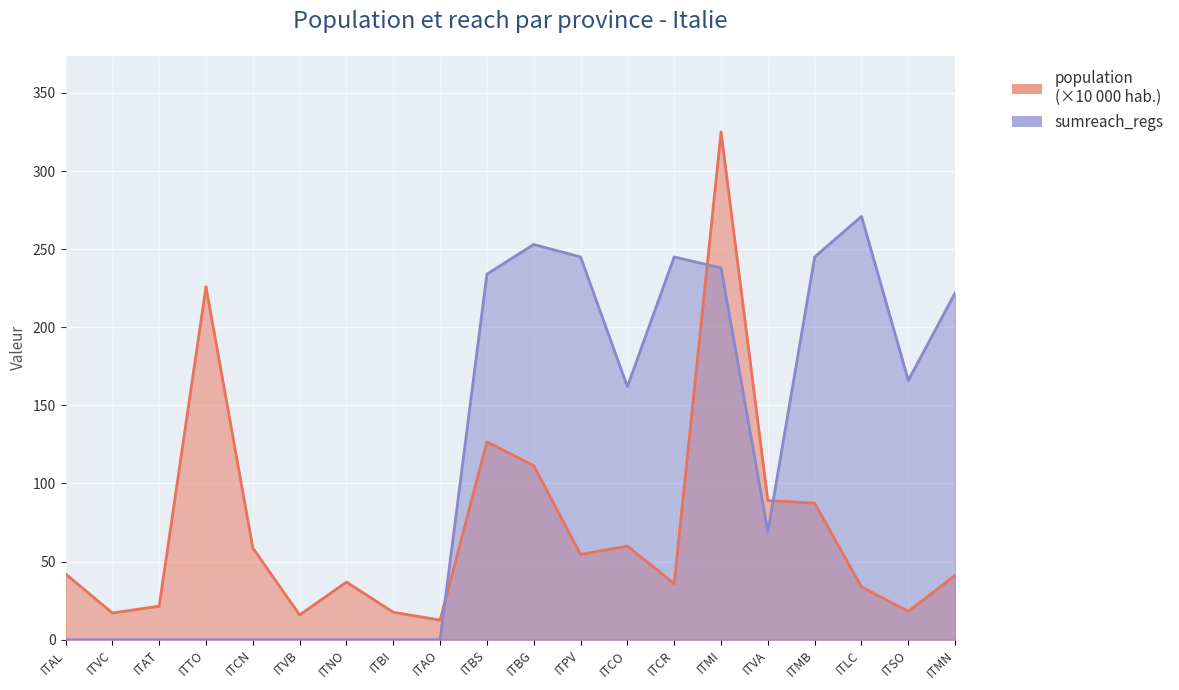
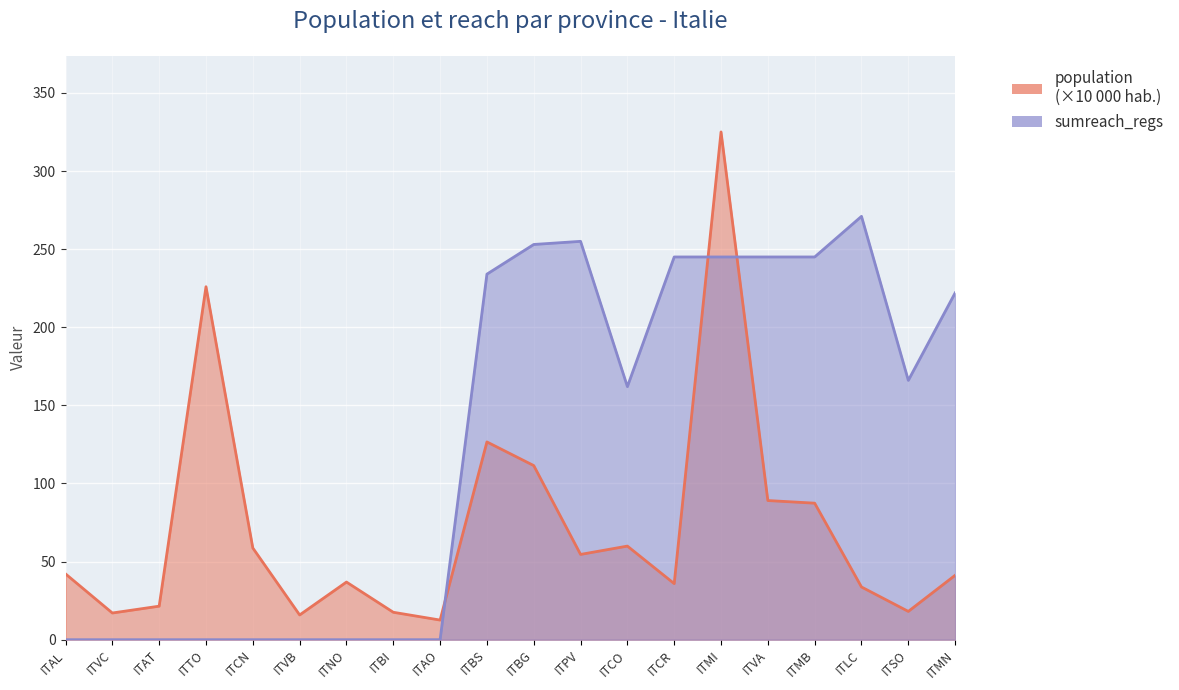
  {
    "sumreach_regs": {
      "ITAL": 0,
      "ITVC": 0,
      "ITAT": 0,
      "ITTO": 0,
      "ITCN": 0,
      "ITVB": 0,
      "ITNO": 0,
      "ITBI": 0,
      "ITAO": 0,
      "ITBS": 234,
      "ITBG": 253,
-     "ITPV": 245,
+     "ITPV": 255,
      "ITCO": 162,
      "ITCR": 245,
-     "ITMI": 238,
-     "ITVA": 69,
+     "ITMI": 245,
+     "ITVA": 245,
      "ITMB": 245,
      "ITLC": 271,
      "ITSO": 166,
      "ITMN": 222
    }
  }
